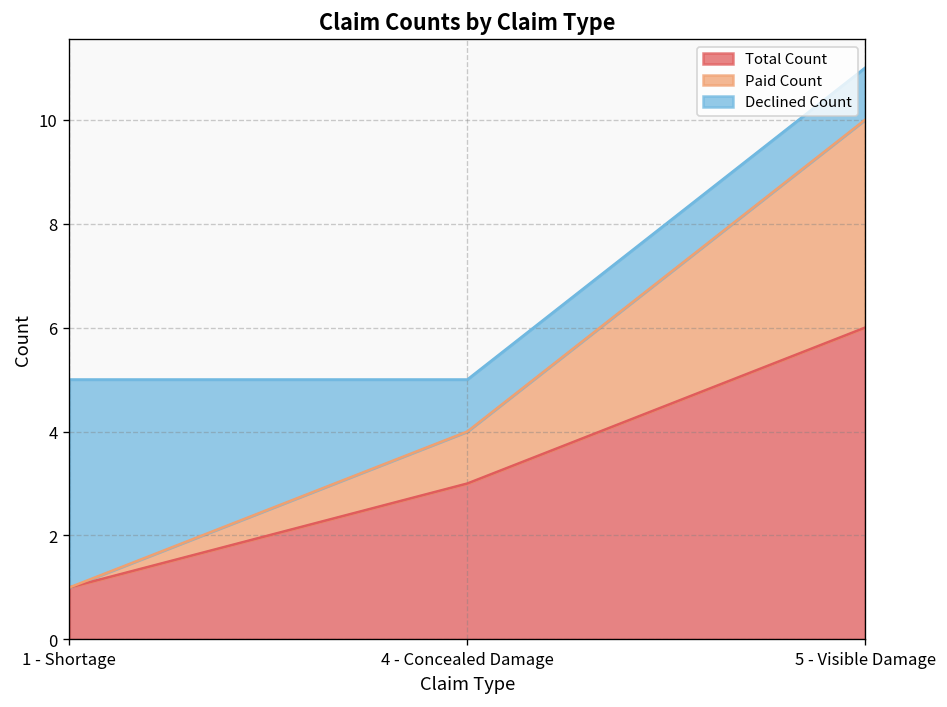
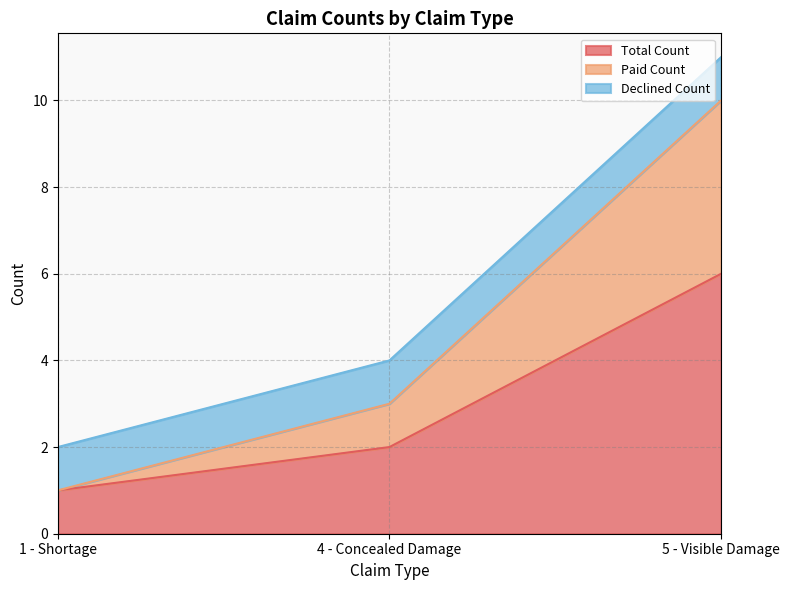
  {
    "Total Count": {
-     "4 - Concealed Damage": 3,
+     "4 - Concealed Damage": 2,
      "5 - Visible Damage": 6
    },
    "Paid Count": {
      "4 - Concealed Damage": 1,
      "5 - Visible Damage": 4
    },
    "Declined Count": {
-     "1 - Shortage": 4,
+     "1 - Shortage": 1,
      "4 - Concealed Damage": 1,
      "5 - Visible Damage": 1
    }
  }
